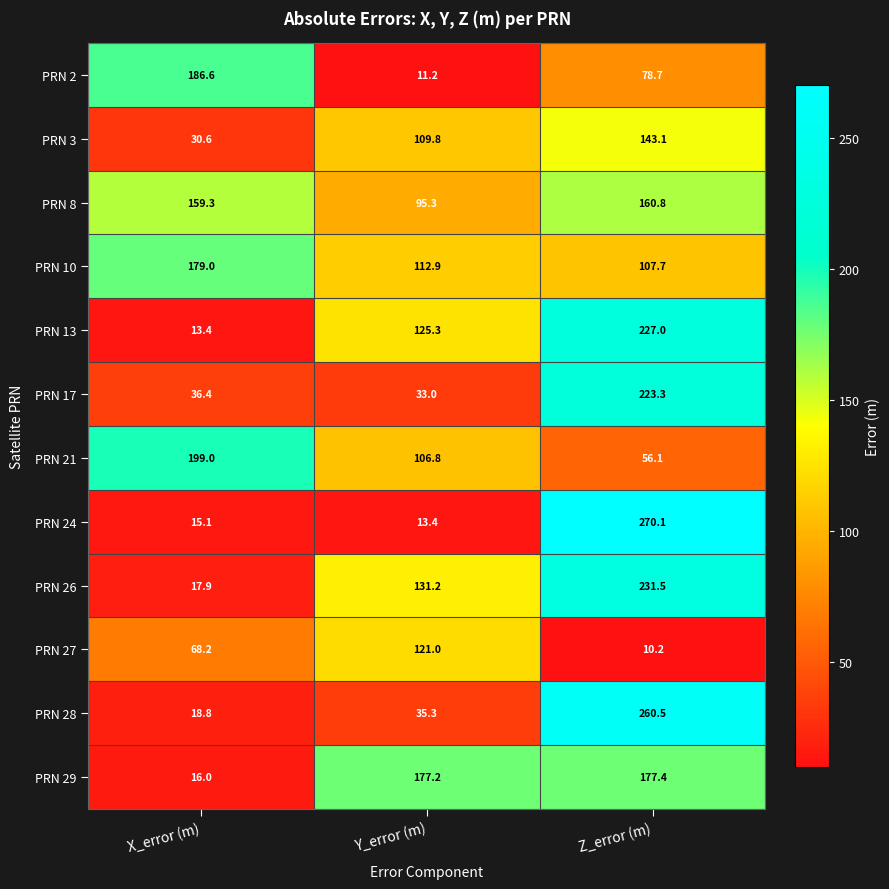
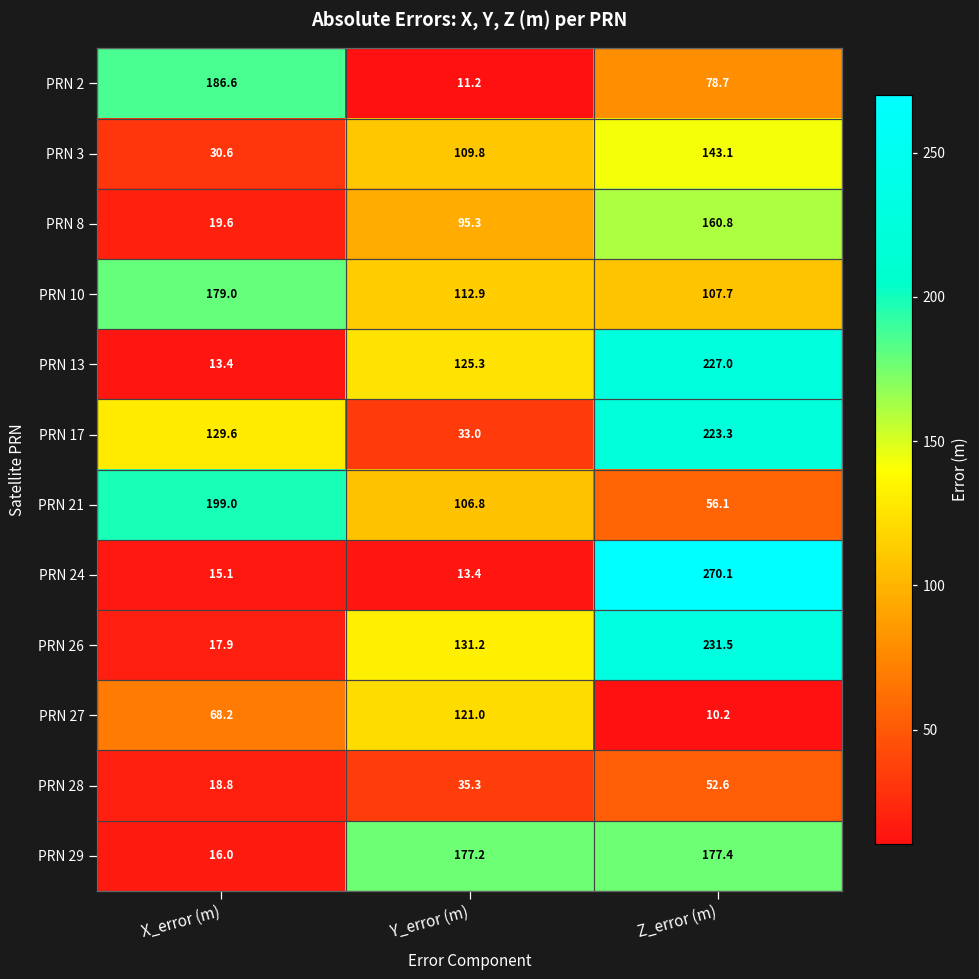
  {
    "PRN 2": {
      "X_error (m)": 186.6,
      "Y_error (m)": 11.2,
      "Z_error (m)": 78.7
    },
    "PRN 3": {
      "X_error (m)": 30.6,
      "Y_error (m)": 109.8,
      "Z_error (m)": 143.1
    },
    "PRN 8": {
-     "X_error (m)": 159.3,
+     "X_error (m)": 19.6,
      "Y_error (m)": 95.3,
      "Z_error (m)": 160.8
    },
    "PRN 10": {
      "X_error (m)": 179.0,
      "Y_error (m)": 112.9,
      "Z_error (m)": 107.7
    },
    "PRN 13": {
      "X_error (m)": 13.4,
      "Y_error (m)": 125.3,
      "Z_error (m)": 227.0
    },
    "PRN 17": {
-     "X_error (m)": 36.4,
+     "X_error (m)": 129.6,
      "Y_error (m)": 33.0,
      "Z_error (m)": 223.3
    },
    "PRN 21": {
      "X_error (m)": 199.0,
      "Y_error (m)": 106.8,
      "Z_error (m)": 56.1
    },
    "PRN 24": {
      "X_error (m)": 15.1,
      "Y_error (m)": 13.4,
      "Z_error (m)": 270.1
    },
    "PRN 26": {
      "X_error (m)": 17.9,
      "Y_error (m)": 131.2,
      "Z_error (m)": 231.5
    },
    "PRN 27": {
      "X_error (m)": 68.2,
      "Y_error (m)": 121.0,
      "Z_error (m)": 10.2
    },
    "PRN 28": {
      "X_error (m)": 18.8,
      "Y_error (m)": 35.3,
-     "Z_error (m)": 260.5
+     "Z_error (m)": 52.6
    },
    "PRN 29": {
      "X_error (m)": 16.0,
      "Y_error (m)": 177.2,
      "Z_error (m)": 177.4
    }
  }
